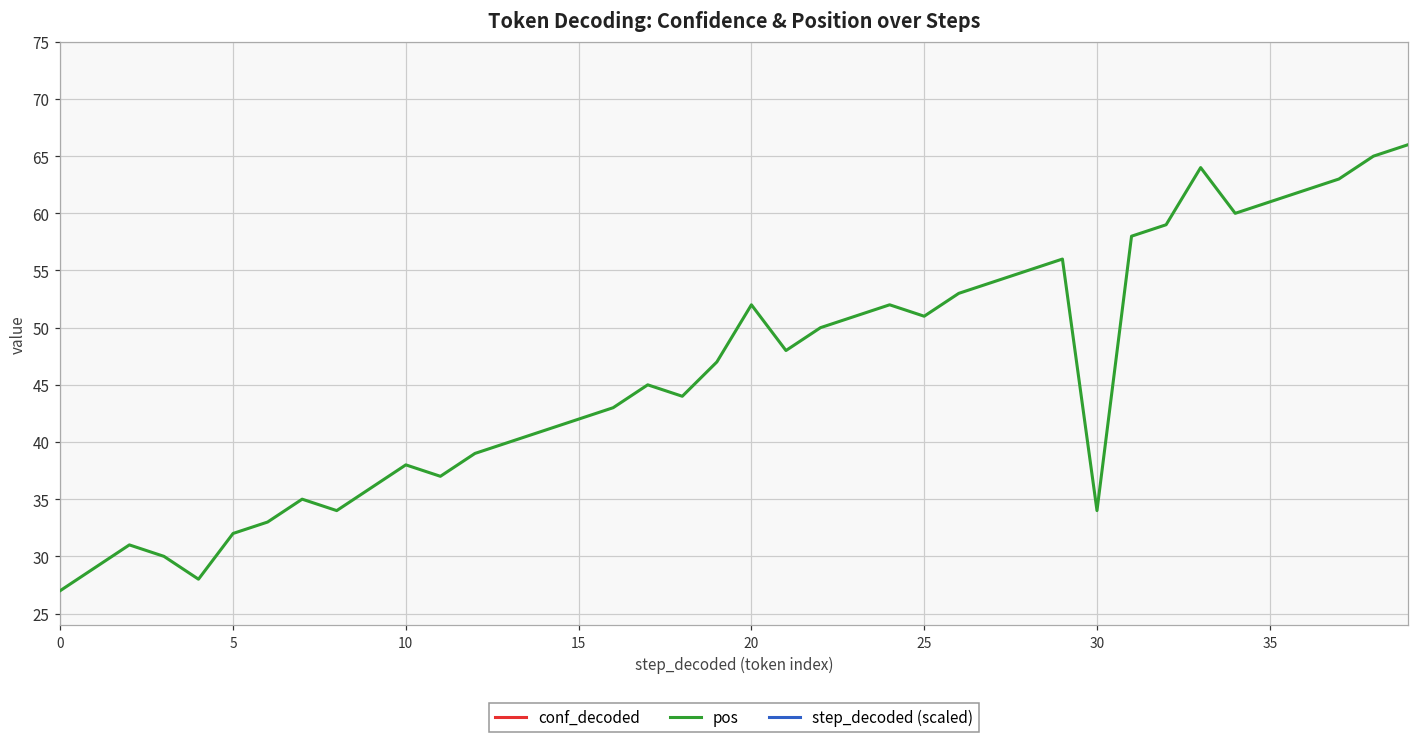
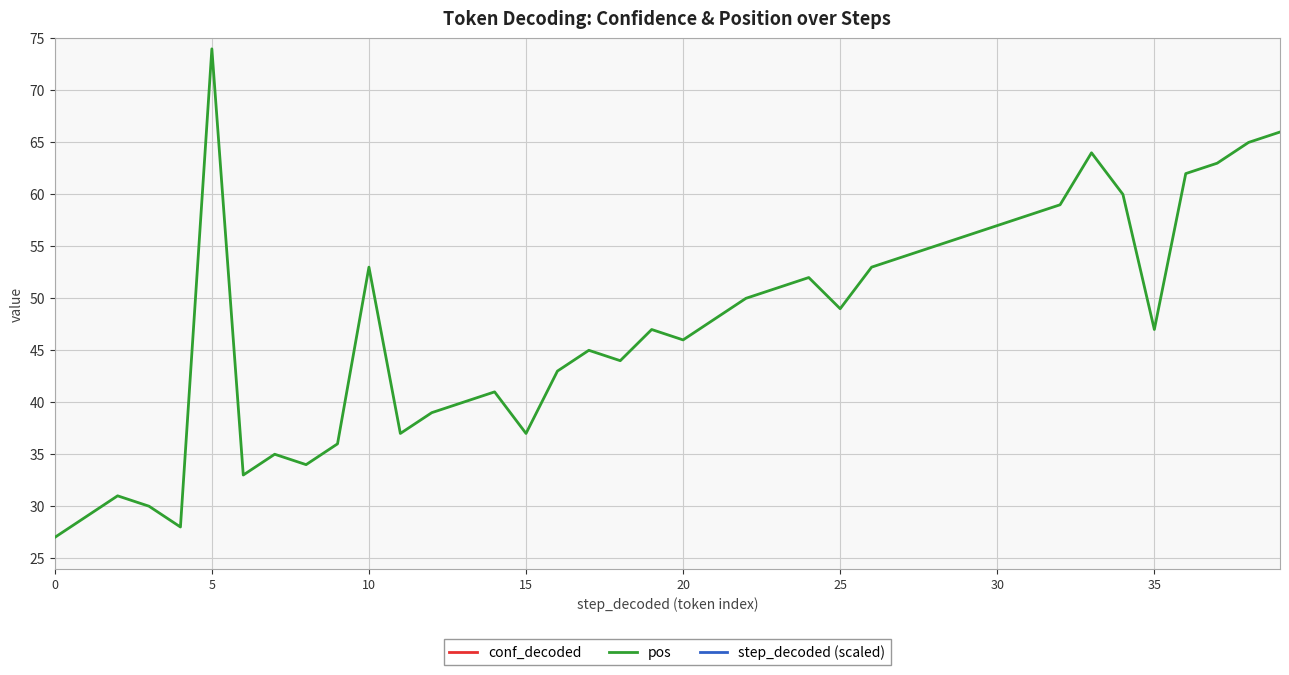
  {
    "pos": {
      "0": 27,
-     "5": 32,
-     "10": 38,
-     "15": 42,
-     "20": 52,
-     "25": 51,
-     "30": 34,
-     "35": 61
+     "5": 74,
+     "10": 53,
+     "15": 37,
+     "20": 46,
+     "25": 49,
+     "30": 57,
+     "35": 47
    }
  }
